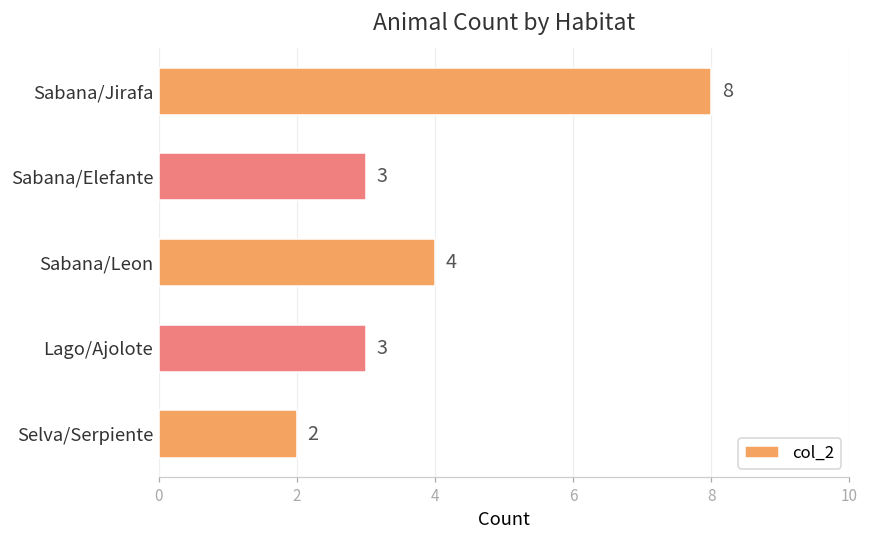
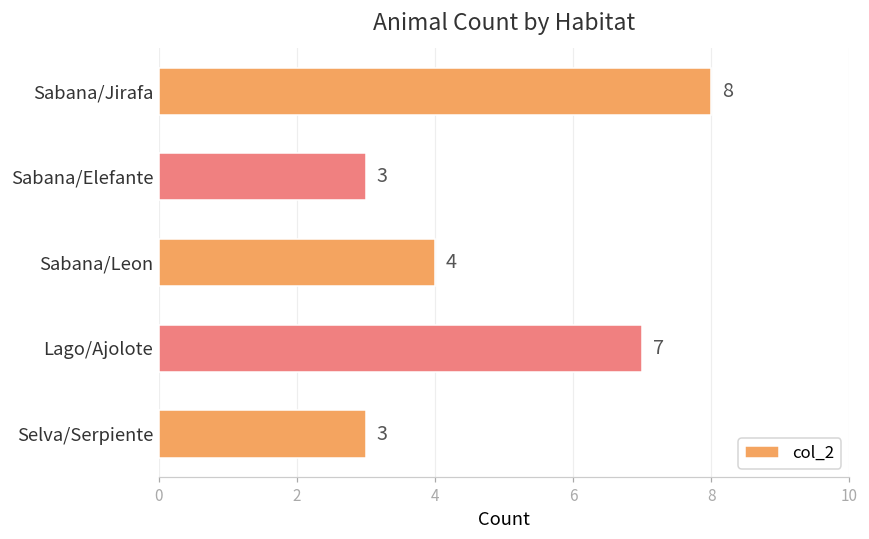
  {
    "Sabana/Jirafa": 8,
    "Sabana/Elefante": 3,
    "Sabana/Leon": 4,
-   "Lago/Ajolote": 3,
-   "Selva/Serpiente": 2
+   "Lago/Ajolote": 7,
+   "Selva/Serpiente": 3
  }
